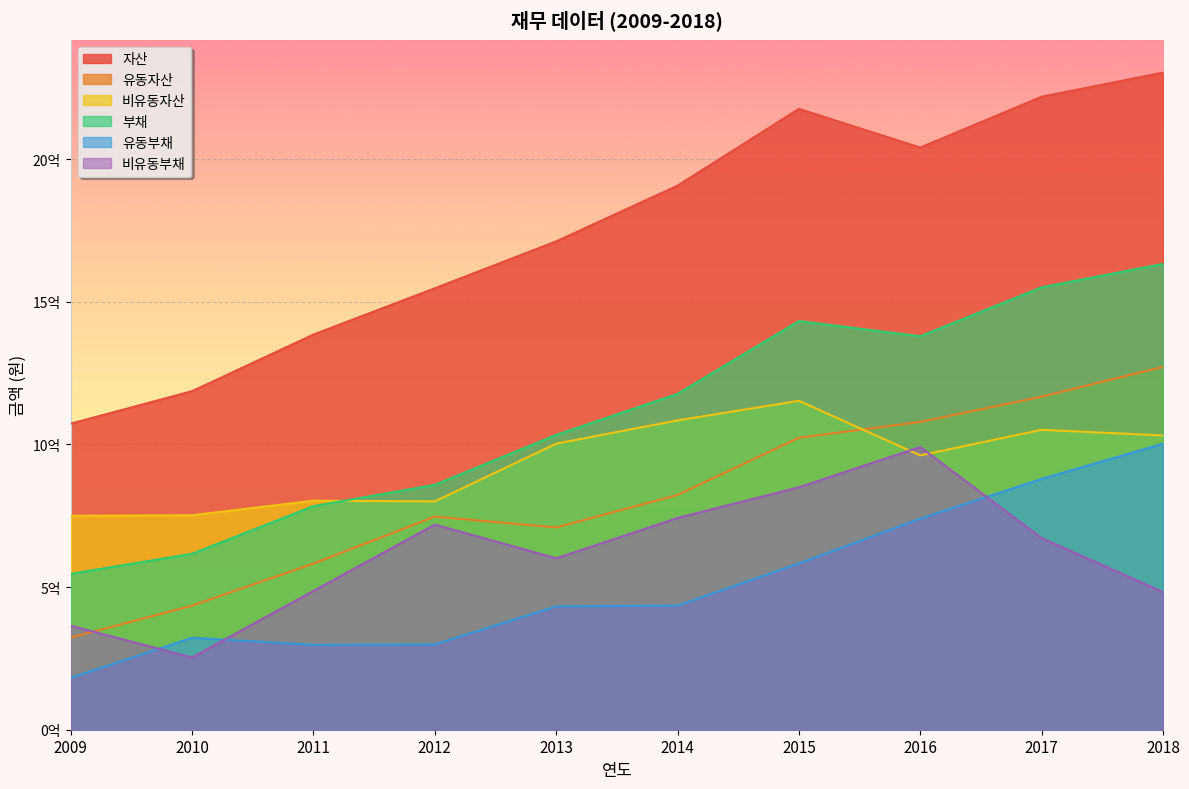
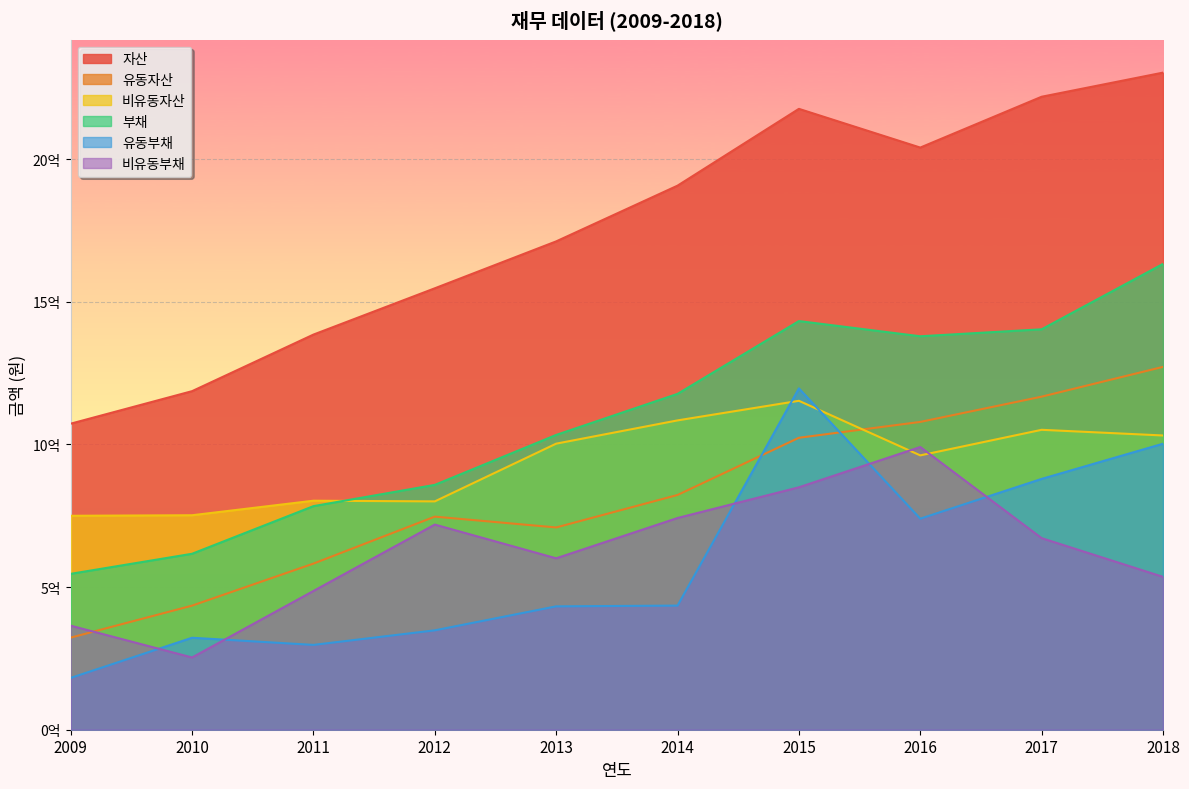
  {
    "비유동자산": {
      "2009": "7.5억",
      "2010": "7.5억",
      "2011": "8.0억",
      "2012": "8.0억",
      "2013": "10.0억",
      "2014": "10.8억",
      "2015": "11.5억",
      "2016": "9.6억",
      "2017": "10.5억",
      "2018": "10.3억"
    },
    "부채": {
      "2009": "5.5억",
      "2010": "6.2억",
      "2011": "7.8억",
      "2012": "8.6억",
      "2013": "10.3억",
      "2014": "11.8억",
      "2015": "14.3억",
      "2016": "13.8억",
-     "2017": "15.5억",
+     "2017": "14.0억",
      "2018": "16.3억"
    },
    "유동부채": {
      "2009": "1.8억",
      "2010": "3.2억",
      "2011": "3.0억",
-     "2012": "3.0억",
+     "2012": "3.5억",
      "2013": "4.3억",
      "2014": "4.4억",
-     "2015": "5.8억",
+     "2015": "12.0억",
      "2016": "7.4억",
      "2017": "8.8억",
      "2018": "10.0억"
    },
    "비유동부채": {
      "2009": "3.6억",
      "2010": "2.5억",
      "2011": "4.9억",
      "2012": "7.2억",
      "2013": "6.0억",
      "2014": "7.4억",
      "2015": "8.5억",
      "2016": "9.9억",
      "2017": "6.7억",
-     "2018": "4.8억"
+     "2018": "5.4억"
    }
  }
